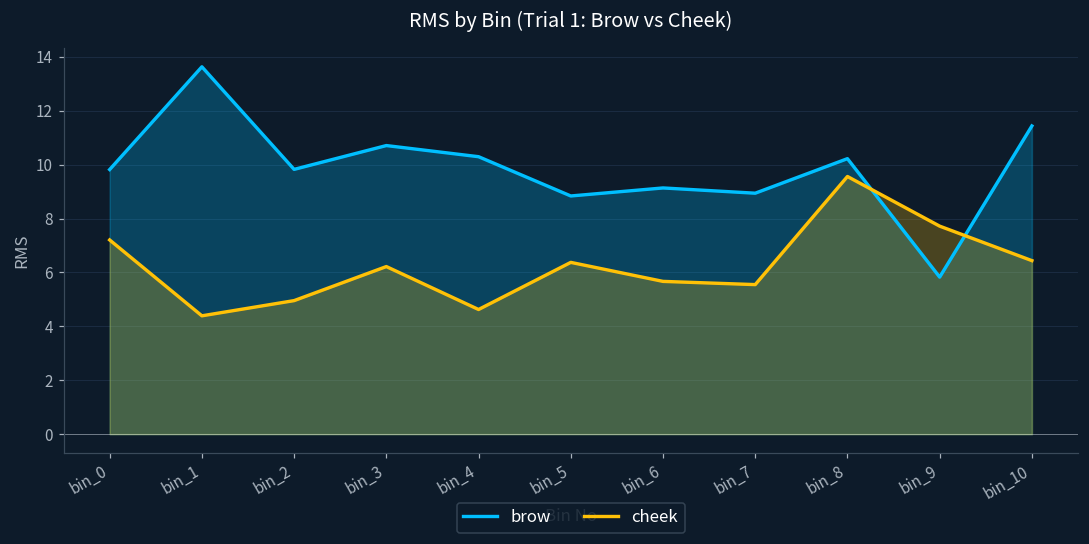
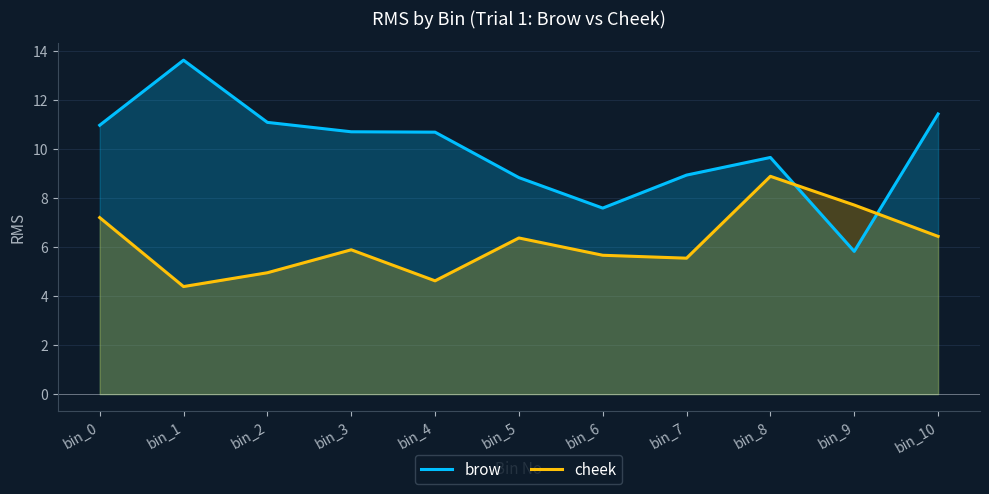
  {
    "brow": {
-     "bin_0": 9.8,
+     "bin_0": 11.0,
      "bin_1": 13.6,
-     "bin_2": 9.8,
+     "bin_2": 11.1,
      "bin_3": 10.7,
-     "bin_4": 10.3,
+     "bin_4": 10.7,
      "bin_5": 8.8,
-     "bin_6": 9.1,
+     "bin_6": 7.6,
      "bin_7": 8.9,
-     "bin_8": 10.2,
+     "bin_8": 9.7,
      "bin_9": 5.8,
      "bin_10": 11.4
    },
    "cheek": {
      "bin_0": 7.2,
      "bin_1": 4.4,
      "bin_2": 5.0,
-     "bin_3": 6.2,
+     "bin_3": 5.9,
      "bin_4": 4.6,
      "bin_5": 6.4,
      "bin_6": 5.7,
      "bin_7": 5.5,
-     "bin_8": 9.6,
+     "bin_8": 8.9,
      "bin_9": 7.7,
      "bin_10": 6.4
    }
  }
